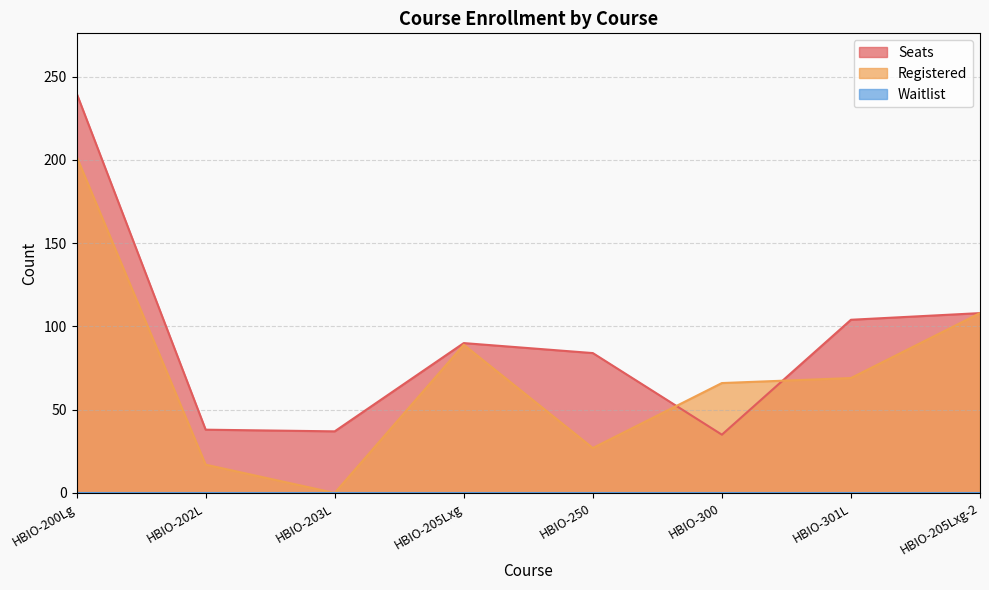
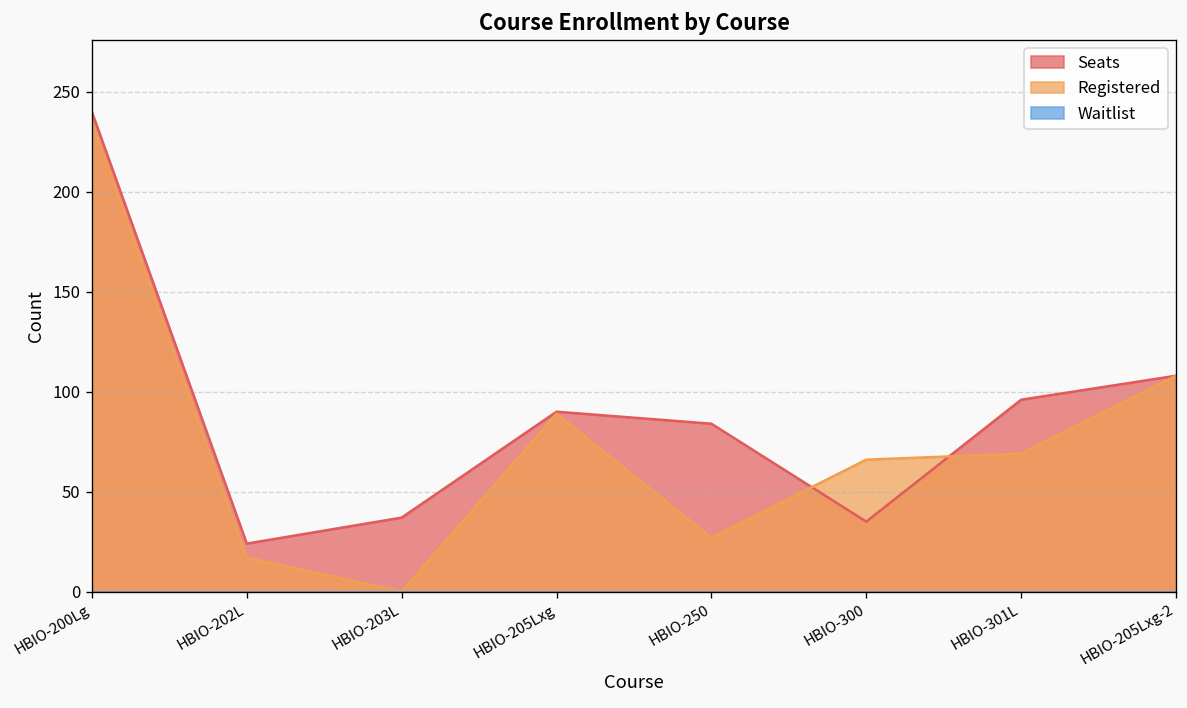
  {
    "Seats": {
      "HBIO-200Lg": 240,
-     "HBIO-202L": 38,
+     "HBIO-202L": 24,
      "HBIO-203L": 37,
      "HBIO-250": 84,
      "HBIO-300": 35,
-     "HBIO-301L": 104
+     "HBIO-301L": 96
    },
    "Registered": {
-     "HBIO-200Lg": 202,
+     "HBIO-200Lg": 235,
      "HBIO-202L": 17,
      "HBIO-250": 27,
      "HBIO-300": 66,
      "HBIO-301L": 69
    },
    "Waitlist": {
      "HBIO-200Lg": 0,
      "HBIO-202L": 0,
      "HBIO-205Lxg": 0,
      "HBIO-250": 0,
      "HBIO-300": 0,
      "HBIO-301L": 0,
      "HBIO-205Lxg-2": 0
    }
  }
